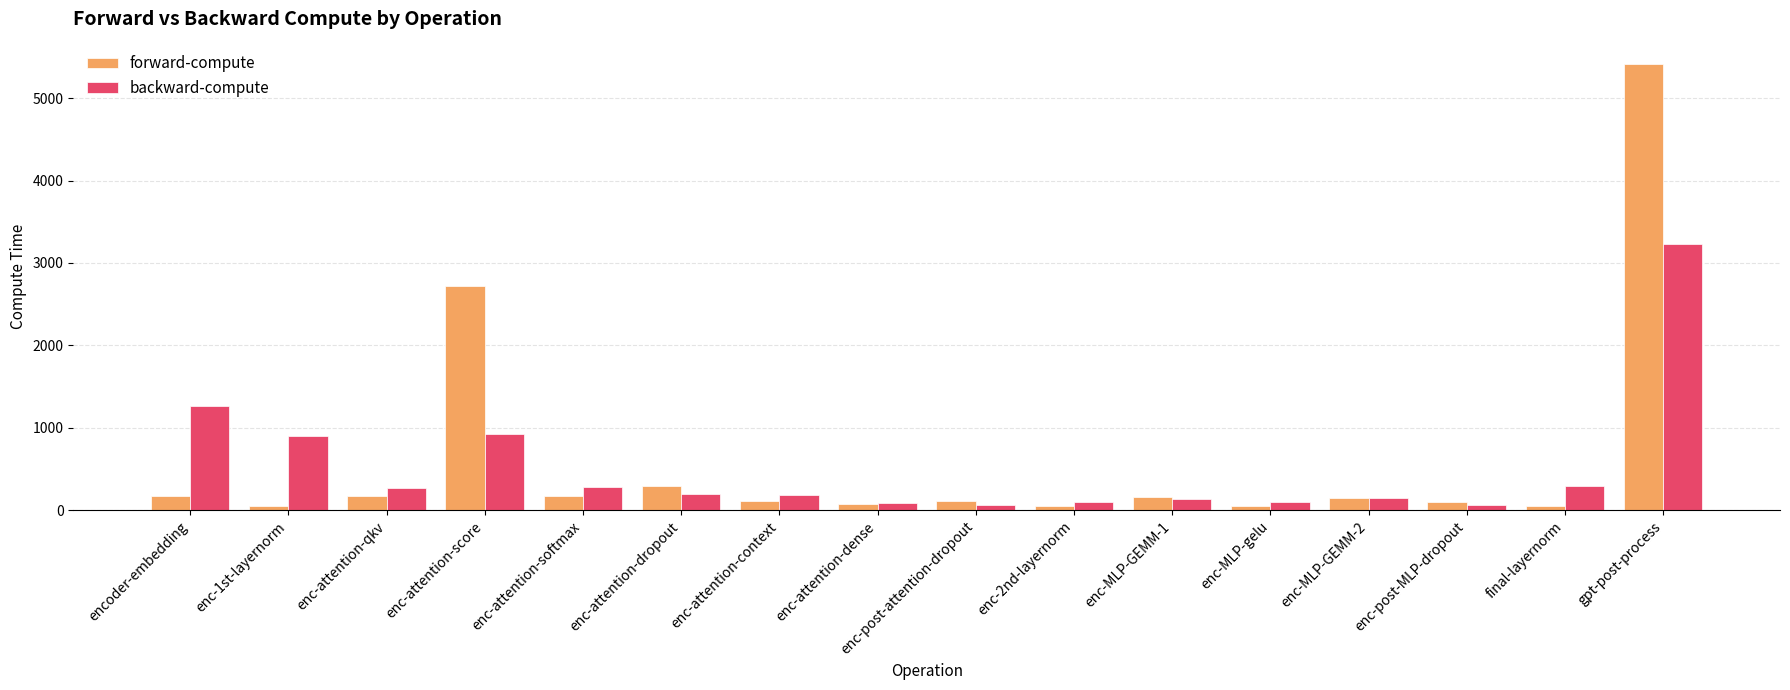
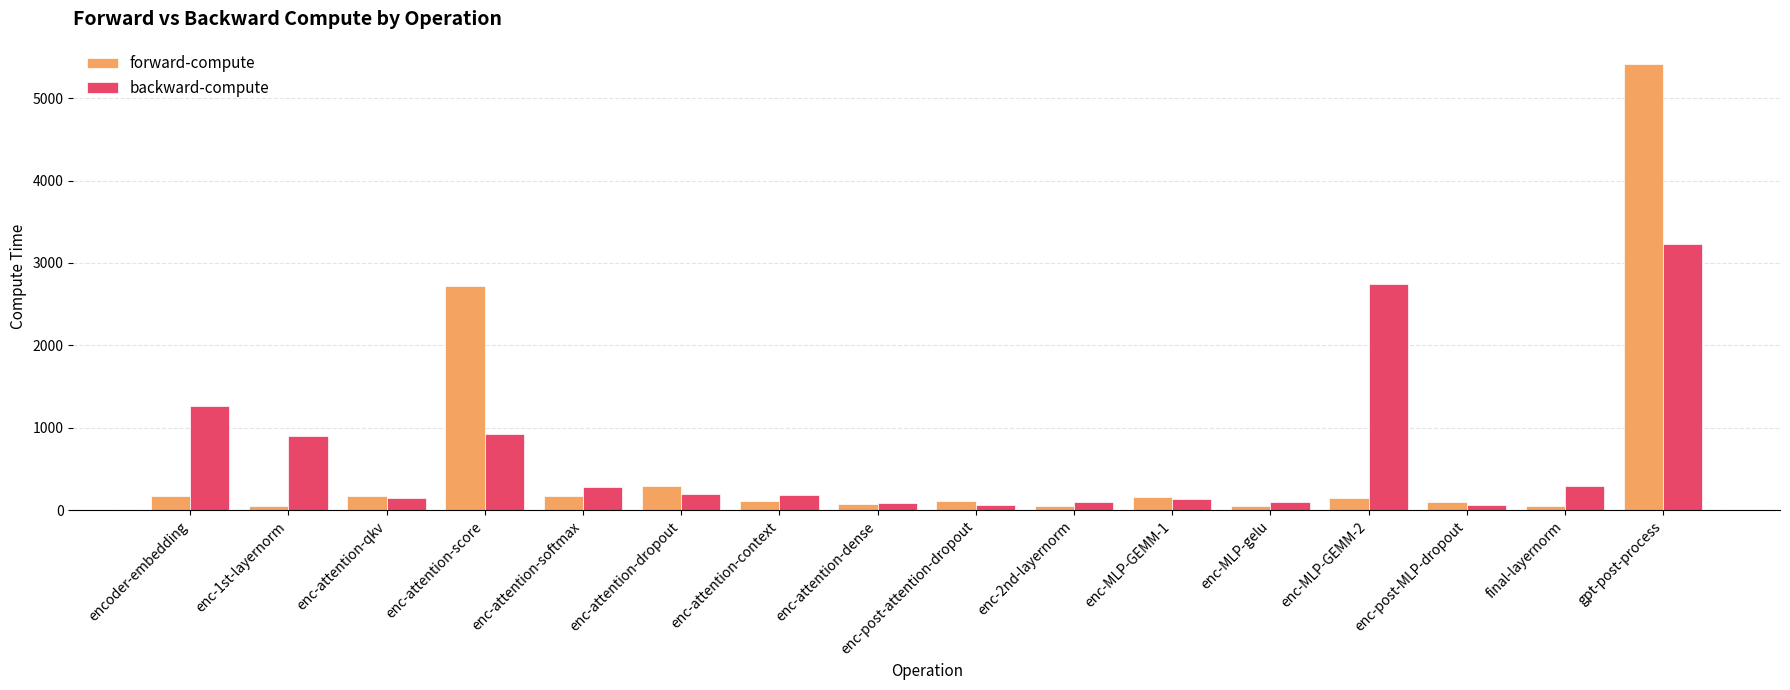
  {
    "forward-compute": {
      "encoder-embedding": 200,
      "enc-1st-layernorm": 100,
      "enc-attention-qkv": 200,
      "enc-attention-score": 2700,
      "enc-attention-softmax": 200,
      "enc-attention-dropout": 300,
      "enc-attention-context": 100,
      "enc-attention-dense": 100,
      "enc-post-attention-dropout": 100,
      "enc-2nd-layernorm": 100,
      "enc-MLP-GEMM-1": 200,
      "enc-MLP-gelu": 0,
      "enc-MLP-GEMM-2": 200,
      "enc-post-MLP-dropout": 100,
      "final-layernorm": 100,
      "gpt-post-process": 5400
    },
    "backward-compute": {
      "encoder-embedding": 1300,
      "enc-1st-layernorm": 900,
-     "enc-attention-qkv": 300,
+     "enc-attention-qkv": 100,
      "enc-attention-score": 900,
      "enc-attention-softmax": 300,
      "enc-attention-dropout": 200,
      "enc-attention-context": 200,
      "enc-attention-dense": 100,
      "enc-post-attention-dropout": 100,
      "enc-2nd-layernorm": 100,
      "enc-MLP-GEMM-1": 100,
      "enc-MLP-gelu": 100,
-     "enc-MLP-GEMM-2": 100,
+     "enc-MLP-GEMM-2": 2700,
      "enc-post-MLP-dropout": 100,
      "final-layernorm": 300,
      "gpt-post-process": 3200
    }
  }
